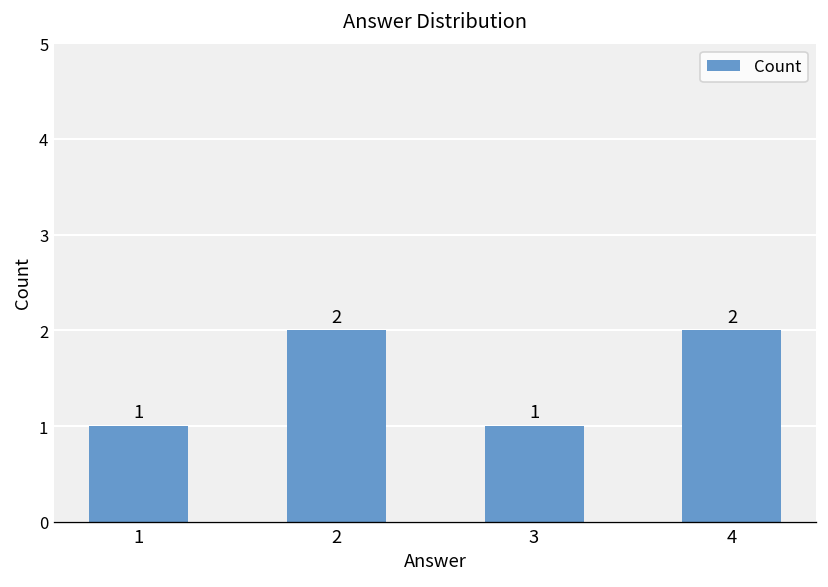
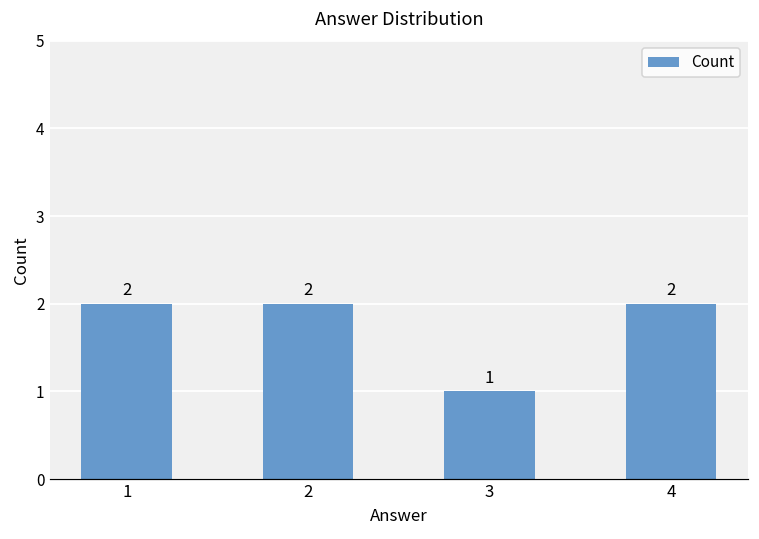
  {
-   "1": 1,
+   "1": 2,
    "2": 2,
    "3": 1,
    "4": 2
  }
